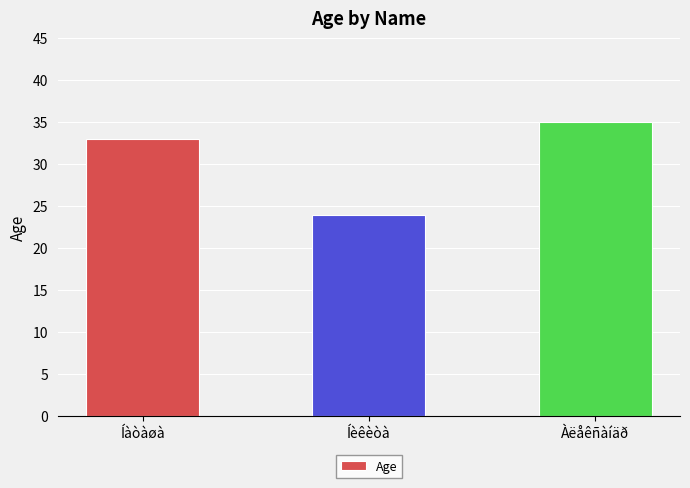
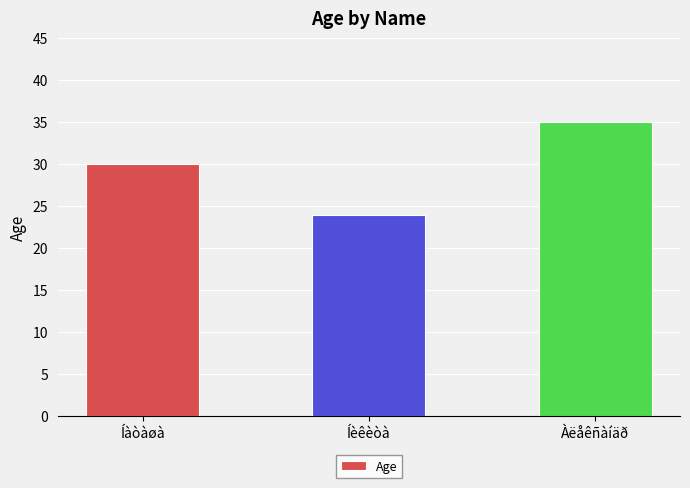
  {
-   "Íàòàøà": 33,
+   "Íàòàøà": 30,
    "Íèêèòà": 24,
    "Àëåêñàíäð": 35
  }
